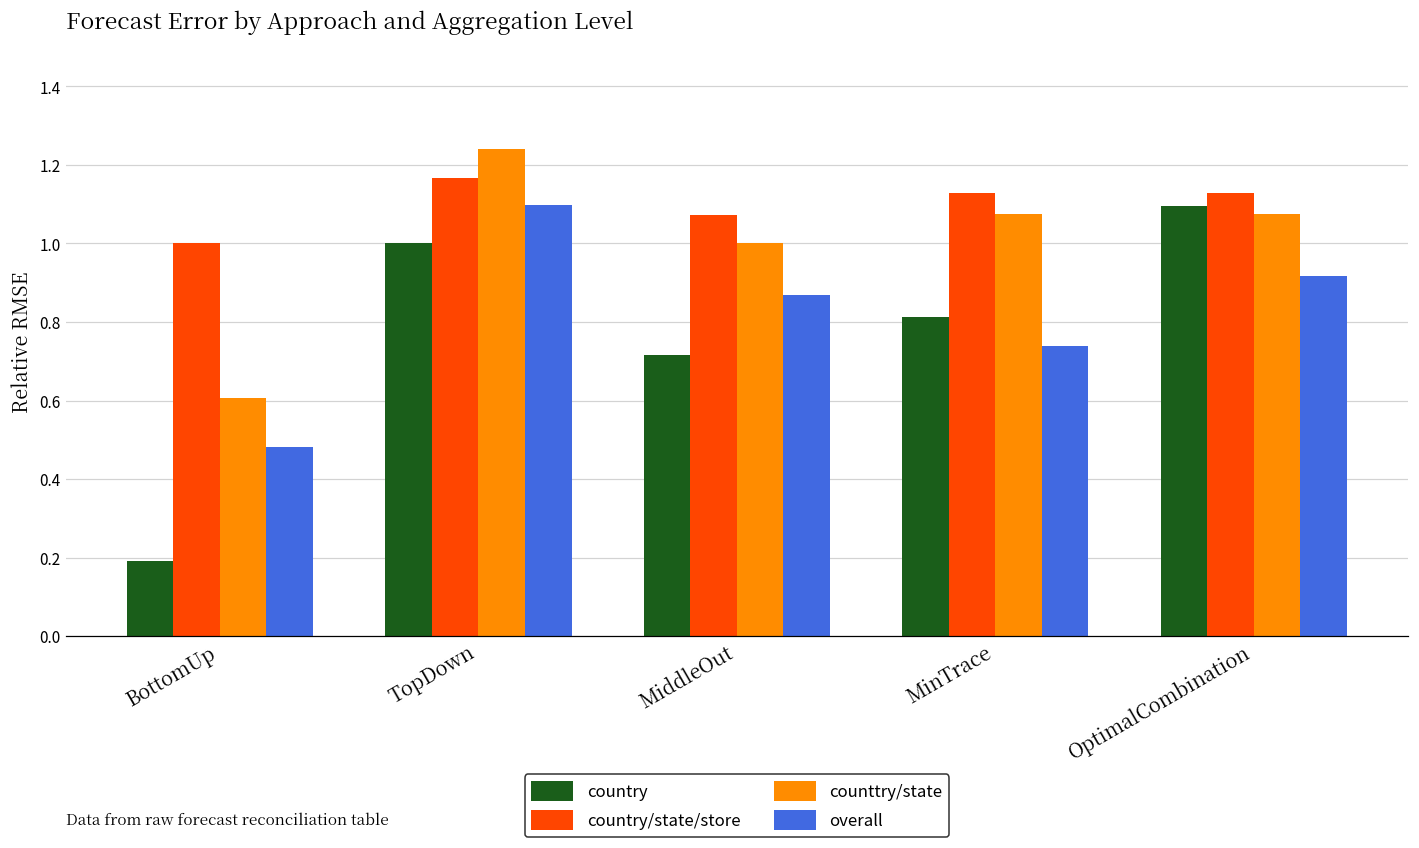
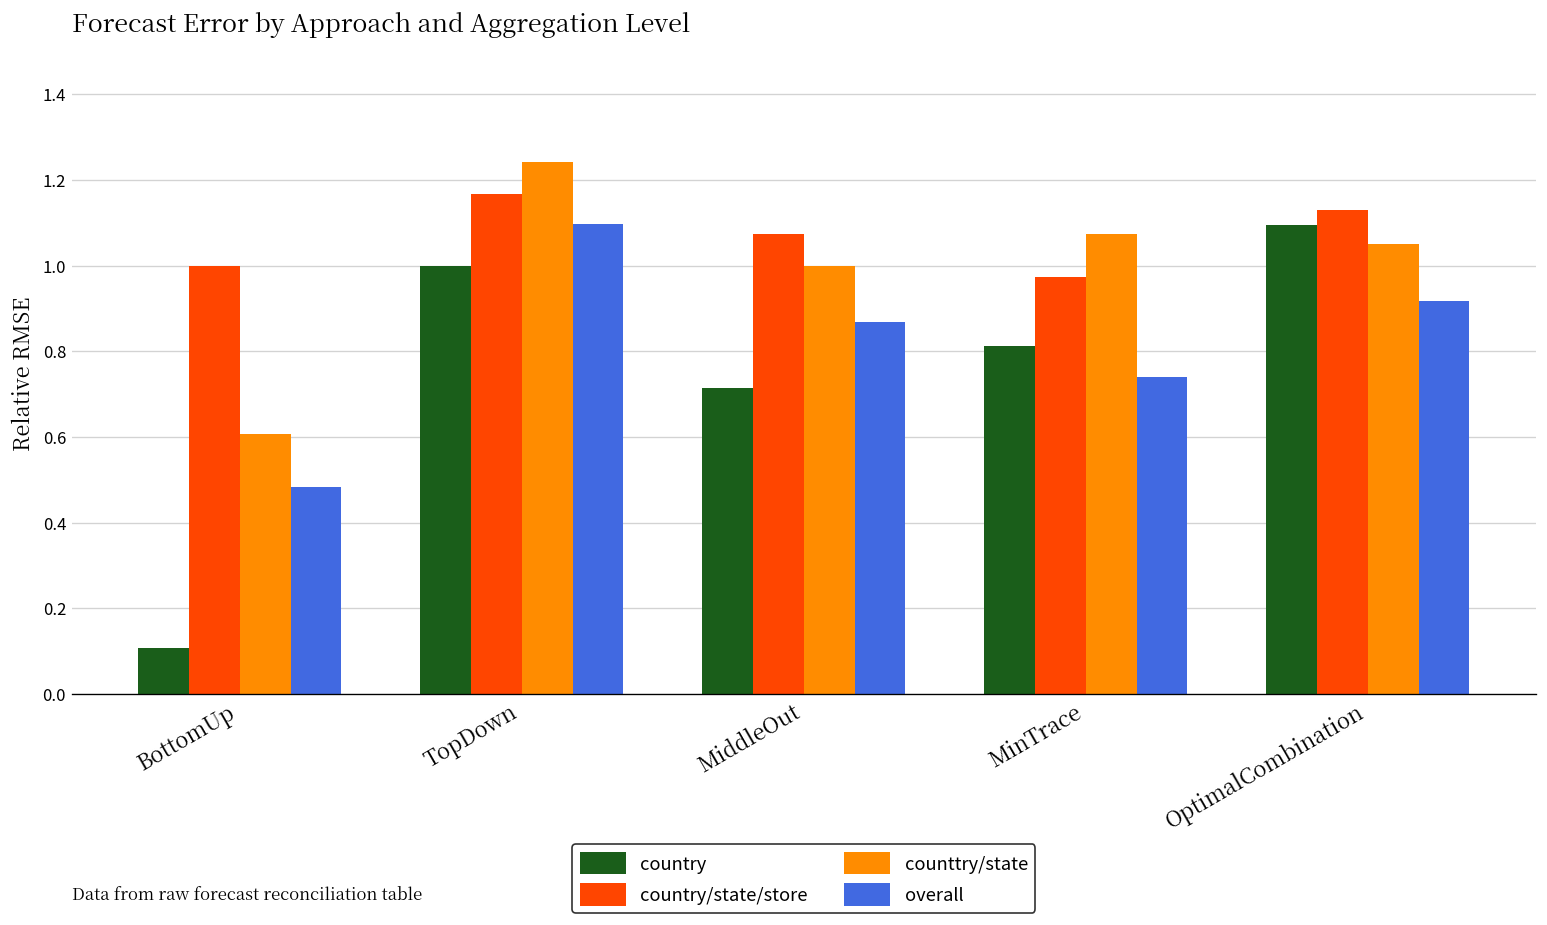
  {
    "country": {
-     "BottomUp": 0.19,
+     "BottomUp": 0.11,
      "TopDown": 1.00,
      "MiddleOut": 0.72,
      "MinTrace": 0.81,
      "OptimalCombination": 1.10
    },
    "country/state/store": {
      "BottomUp": 1.00,
      "TopDown": 1.17,
      "MiddleOut": 1.07,
-     "MinTrace": 1.13,
+     "MinTrace": 0.97,
      "OptimalCombination": 1.13
    },
    "counttry/state": {
      "BottomUp": 0.61,
      "TopDown": 1.24,
      "MiddleOut": 1.00,
      "MinTrace": 1.07,
-     "OptimalCombination": 1.07
+     "OptimalCombination": 1.05
    },
    "overall": {
      "BottomUp": 0.48,
      "TopDown": 1.10,
      "MiddleOut": 0.87,
      "MinTrace": 0.74,
      "OptimalCombination": 0.92
    }
  }
